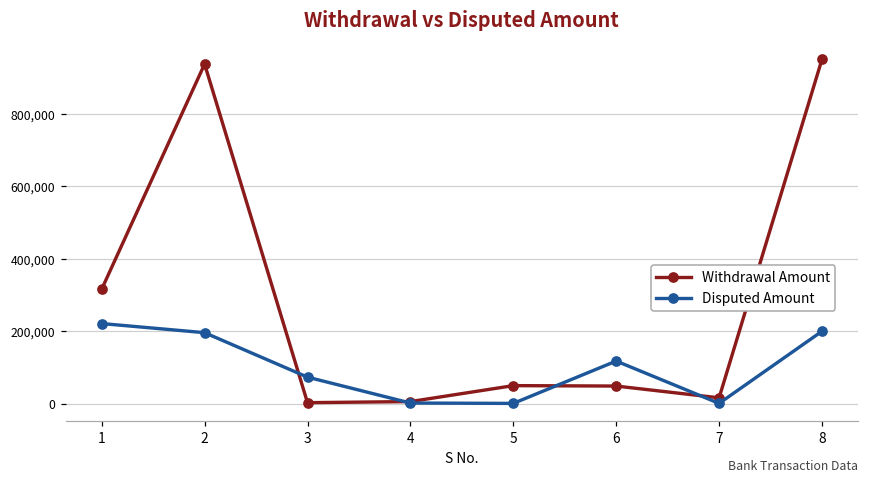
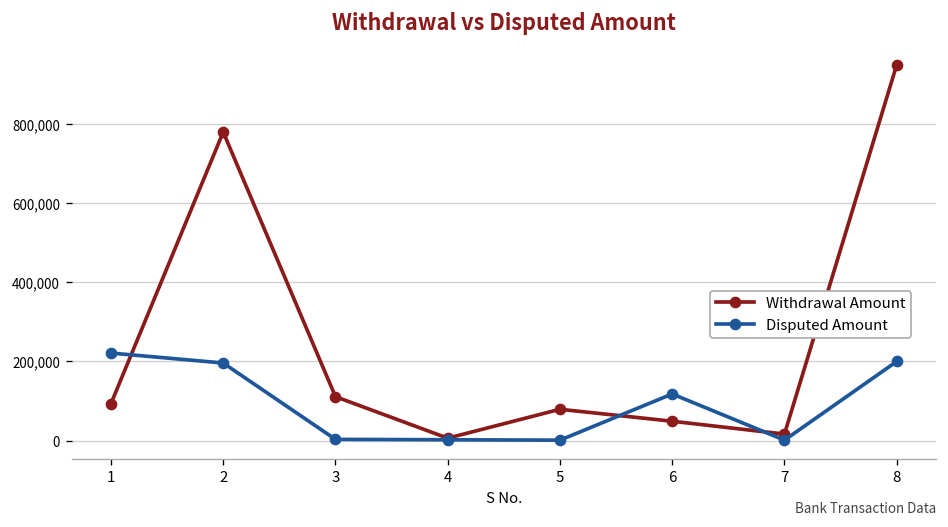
  {
    "Withdrawal Amount": {
-     "1": "320,000",
-     "2": "940,000",
-     "3": "0",
-     "5": "50,000",
+     "1": "90,000",
+     "2": "780,000",
+     "3": "110,000",
+     "5": "80,000",
      "6": "50,000",
      "7": "20,000",
      "8": "950,000"
    },
    "Disputed Amount": {
      "1": "220,000",
      "2": "200,000",
-     "3": "70,000",
+     "3": "0",
      "5": "0",
      "6": "120,000",
      "7": "0",
      "8": "200,000"
    }
  }
